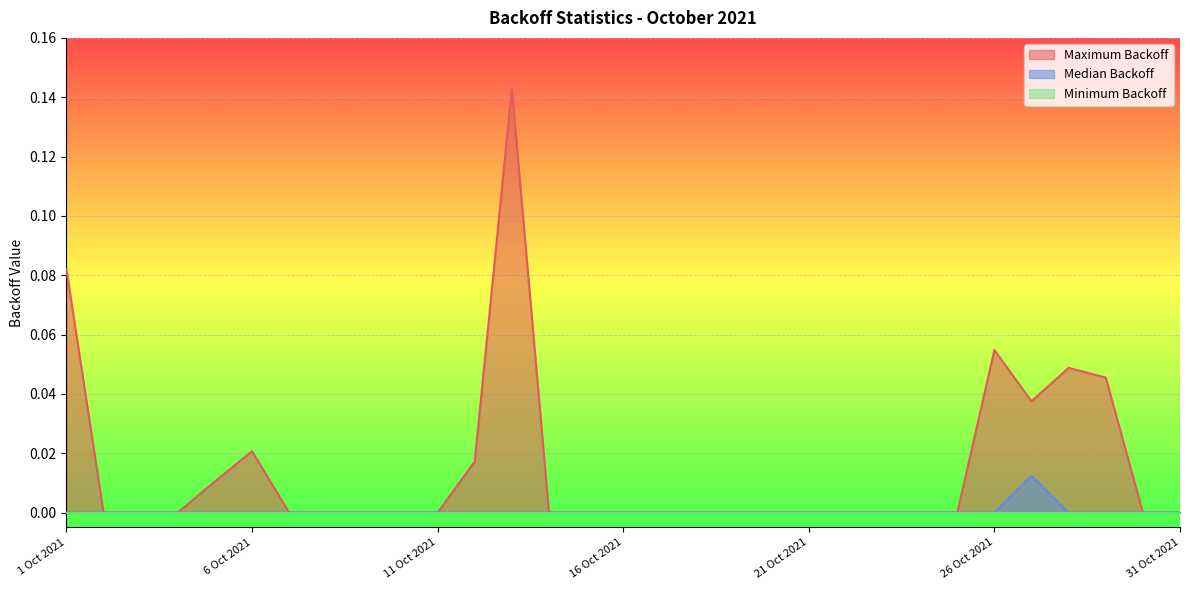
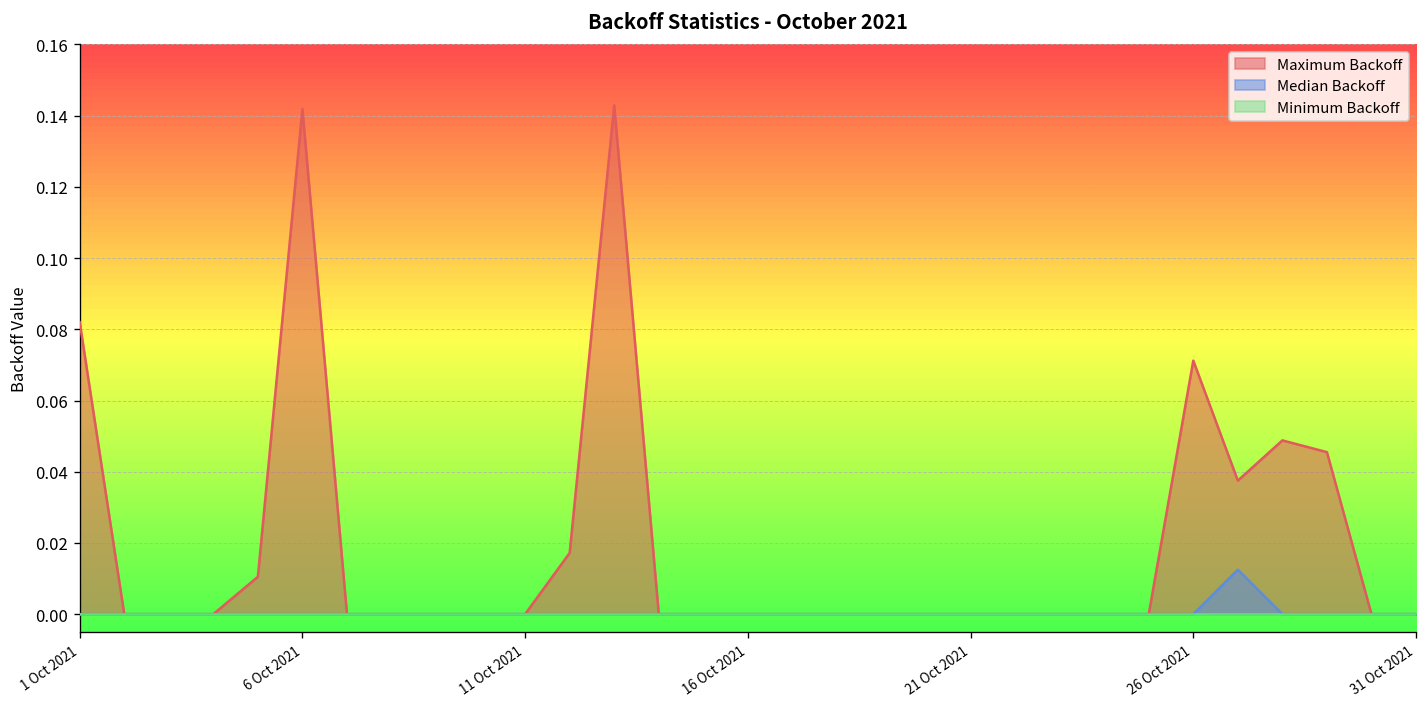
  {
    "Maximum Backoff": {
      "1 Oct 2021": 0.082,
-     "6 Oct 2021": 0.021,
-     "26 Oct 2021": 0.055
+     "6 Oct 2021": 0.142,
+     "26 Oct 2021": 0.071
    }
  }
